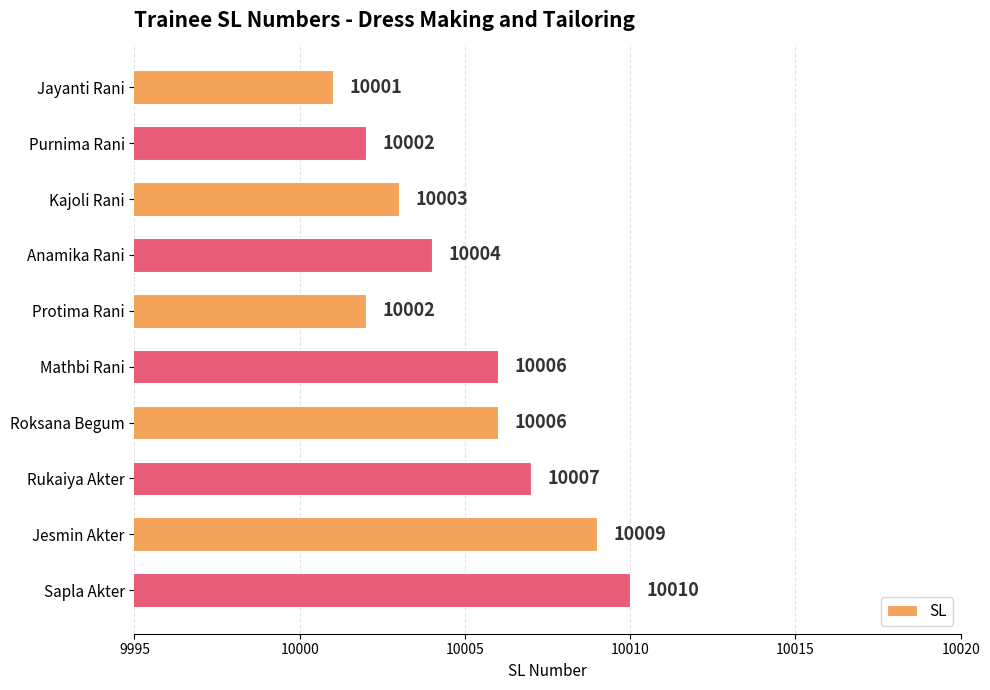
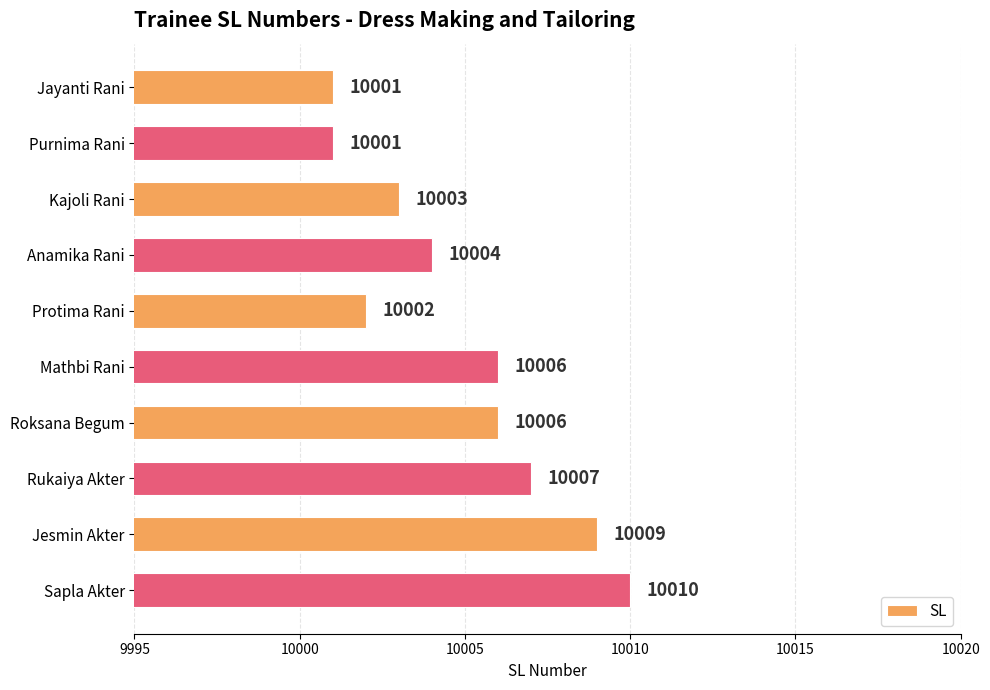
  {
    "Jayanti Rani": 10001,
-   "Purnima Rani": 10002,
+   "Purnima Rani": 10001,
    "Kajoli Rani": 10003,
    "Anamika Rani": 10004,
    "Protima Rani": 10002,
    "Mathbi Rani": 10006,
    "Roksana Begum": 10006,
    "Rukaiya Akter": 10007,
    "Jesmin Akter": 10009,
    "Sapla Akter": 10010
  }
